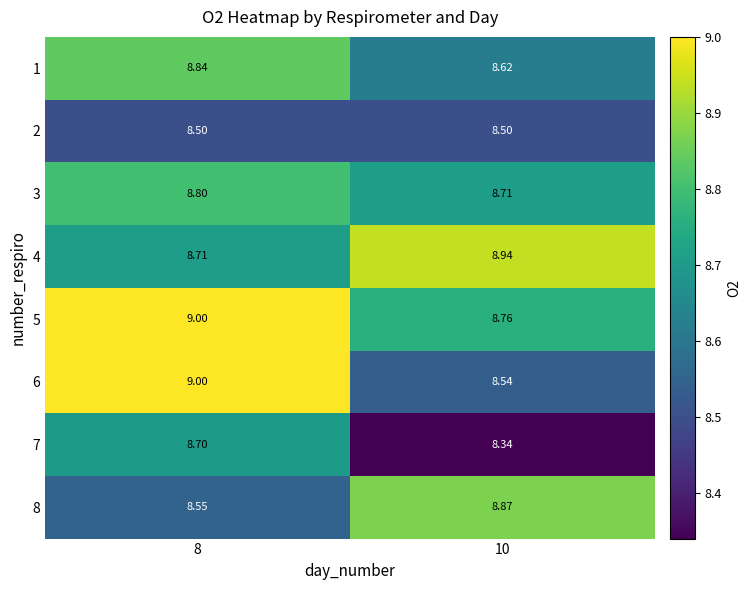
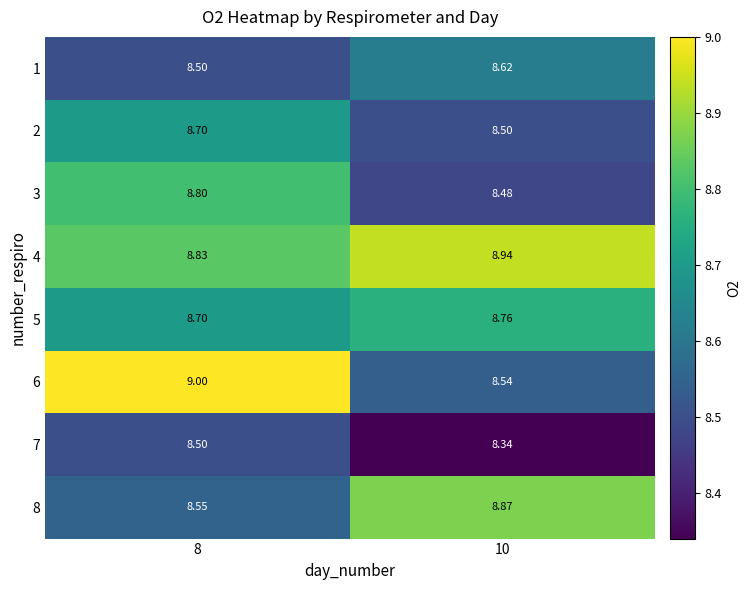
  {
    "1": {
-     "8": 8.84,
+     "8": 8.50,
      "10": 8.62
    },
    "2": {
-     "8": 8.50,
+     "8": 8.70,
      "10": 8.50
    },
    "3": {
      "8": 8.80,
-     "10": 8.71
+     "10": 8.48
    },
    "4": {
-     "8": 8.71,
+     "8": 8.83,
      "10": 8.94
    },
    "5": {
-     "8": 9.00,
+     "8": 8.70,
      "10": 8.76
    },
    "6": {
      "8": 9.00,
      "10": 8.54
    },
    "7": {
-     "8": 8.70,
+     "8": 8.50,
      "10": 8.34
    },
    "8": {
      "8": 8.55,
      "10": 8.87
    }
  }
